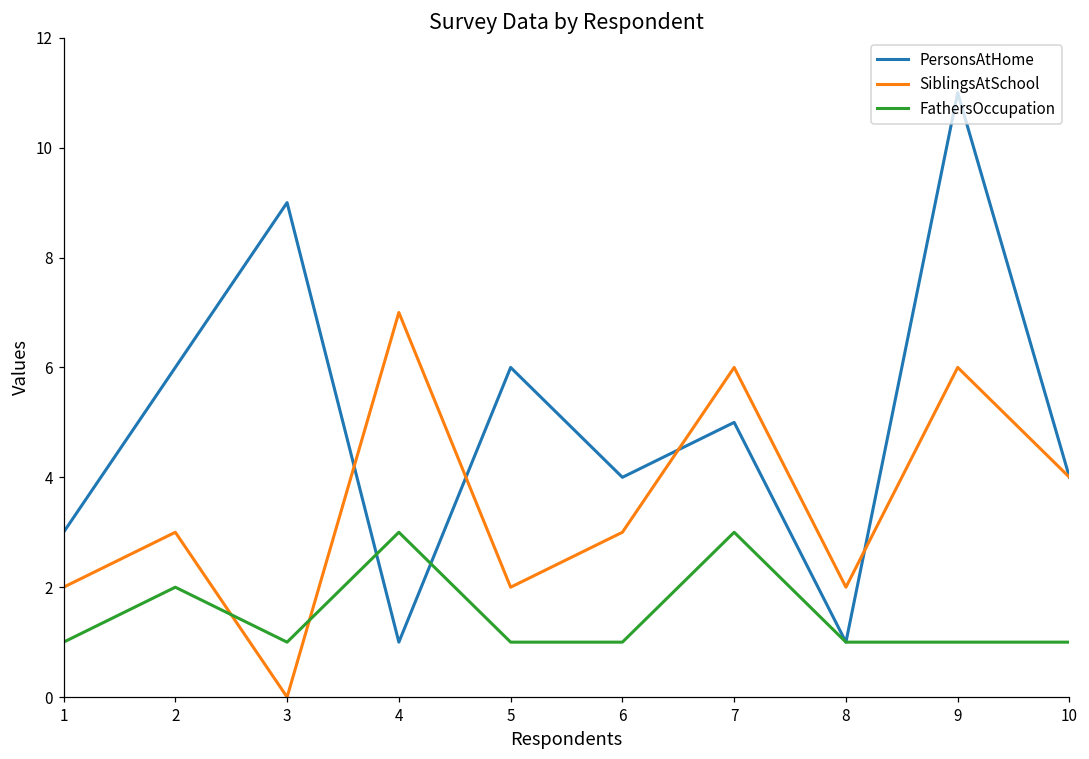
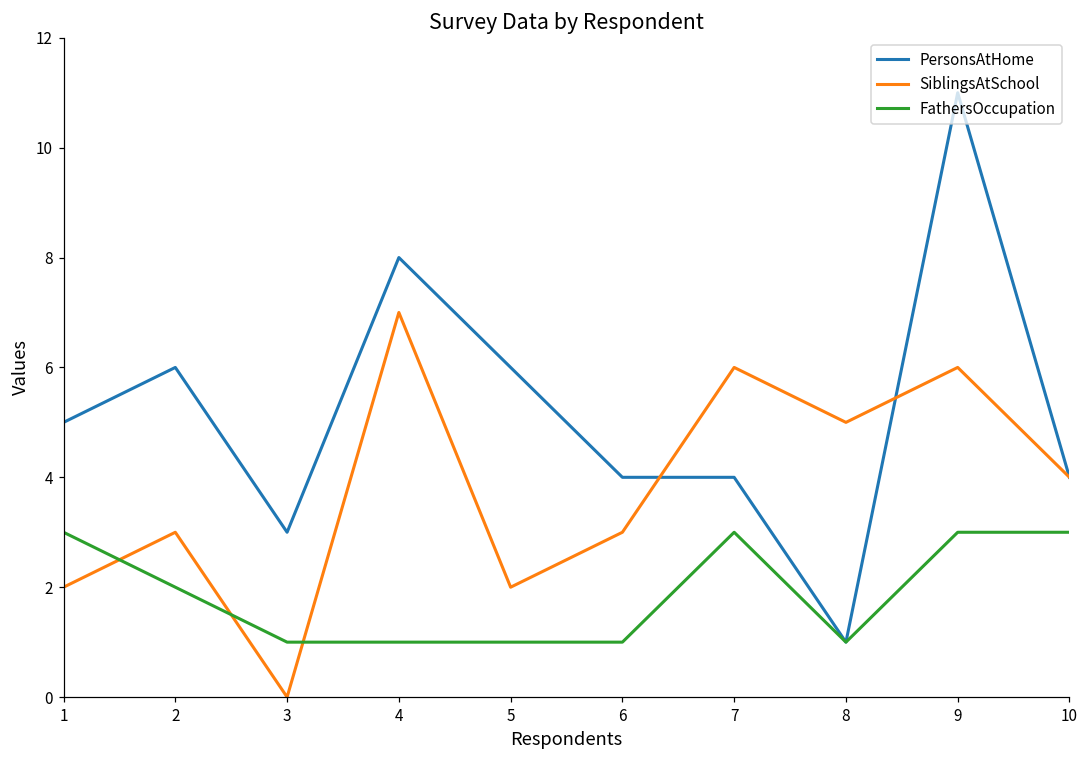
  {
    "PersonsAtHome": {
-     "1": 3,
+     "1": 5,
      "2": 6,
-     "3": 9,
-     "4": 1,
+     "3": 3,
+     "4": 8,
      "5": 6,
      "6": 4,
-     "7": 5
+     "7": 4
    },
    "SiblingsAtSchool": {
      "1": 2,
      "2": 3,
      "3": 0,
      "4": 7,
      "5": 2,
      "6": 3,
      "7": 6,
-     "8": 2,
+     "8": 5,
      "9": 6
    },
    "FathersOccupation": {
-     "1": 1,
+     "1": 3,
      "2": 2,
      "3": 1,
-     "4": 3,
+     "4": 1,
      "5": 1,
      "6": 1,
      "7": 3,
-     "9": 1,
-     "10": 1
+     "9": 3,
+     "10": 3
    }
  }
